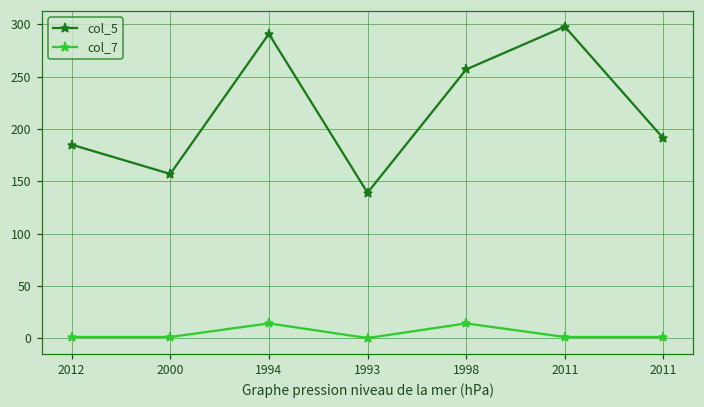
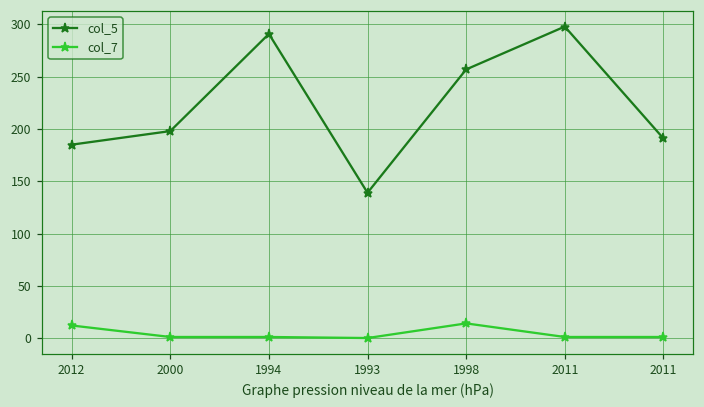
  {
    "col_5": {
      "2012": 190,
-     "2000": 160,
+     "2000": 200,
      "1994": 290,
      "1993": 140,
      "1998": 260
    },
    "col_7": {
-     "2012": 0,
+     "2012": 10,
      "2000": 0,
-     "1994": 10,
+     "1994": 0,
      "1993": 0,
      "1998": 10
    }
  }
